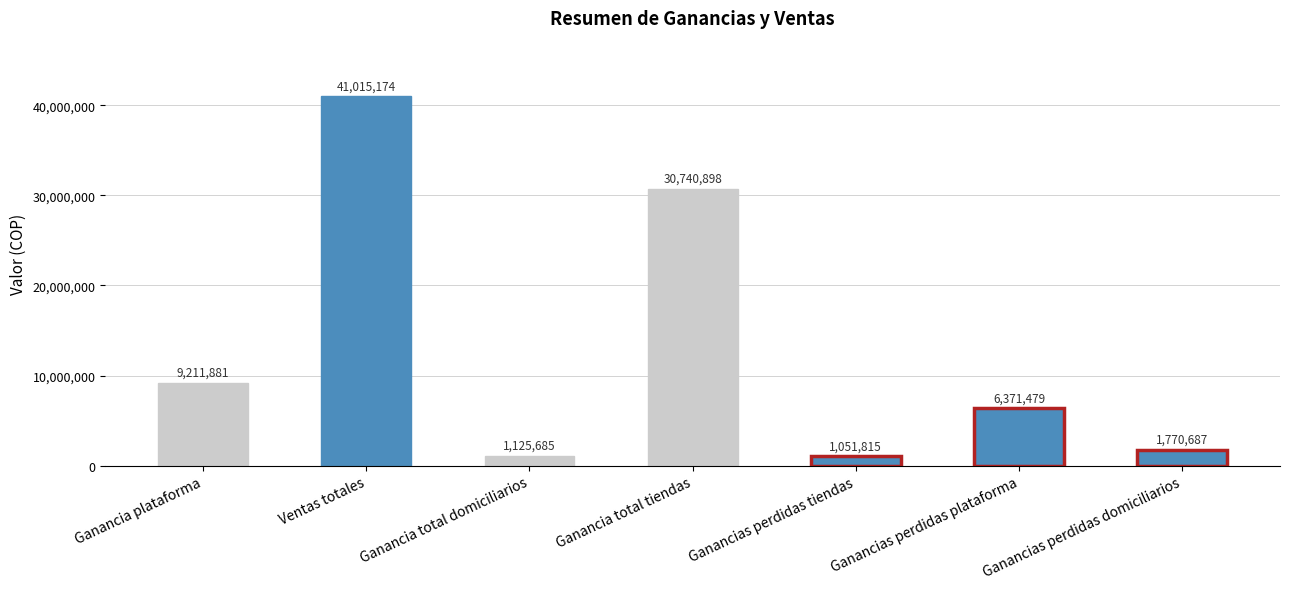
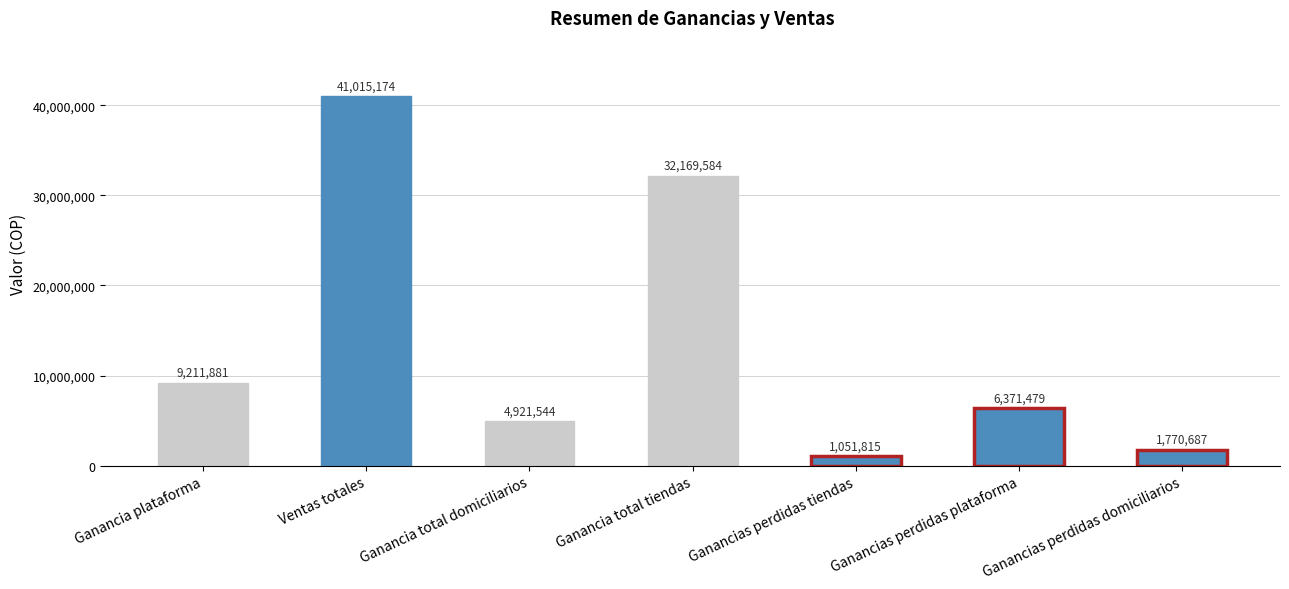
  {
    "Ganancia plataforma": "9,211,881",
    "Ventas totales": "41,015,174",
-   "Ganancia total domiciliarios": "1,125,685",
-   "Ganancia total tiendas": "30,740,898",
+   "Ganancia total domiciliarios": "4,921,544",
+   "Ganancia total tiendas": "32,169,584",
    "Ganancias perdidas tiendas": "1,051,815",
    "Ganancias perdidas plataforma": "6,371,479",
    "Ganancias perdidas domiciliarios": "1,770,687"
  }
